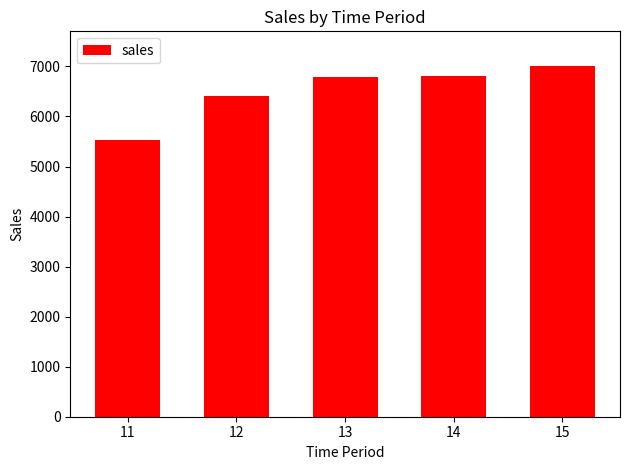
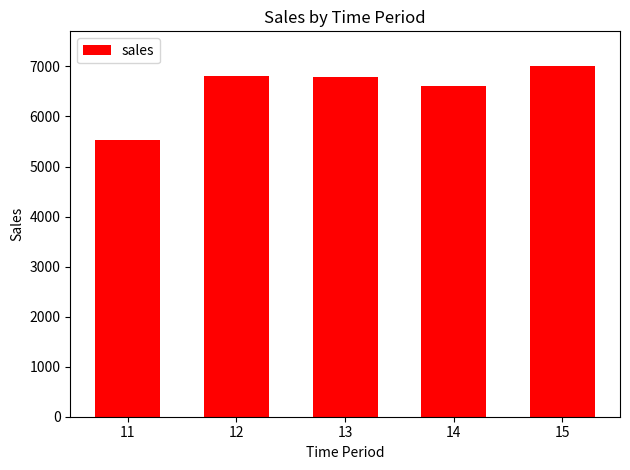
  {
    "11": 5500,
-   "12": 6400,
+   "12": 6800,
    "13": 6800,
-   "14": 6800,
+   "14": 6600,
    "15": 7000
  }
